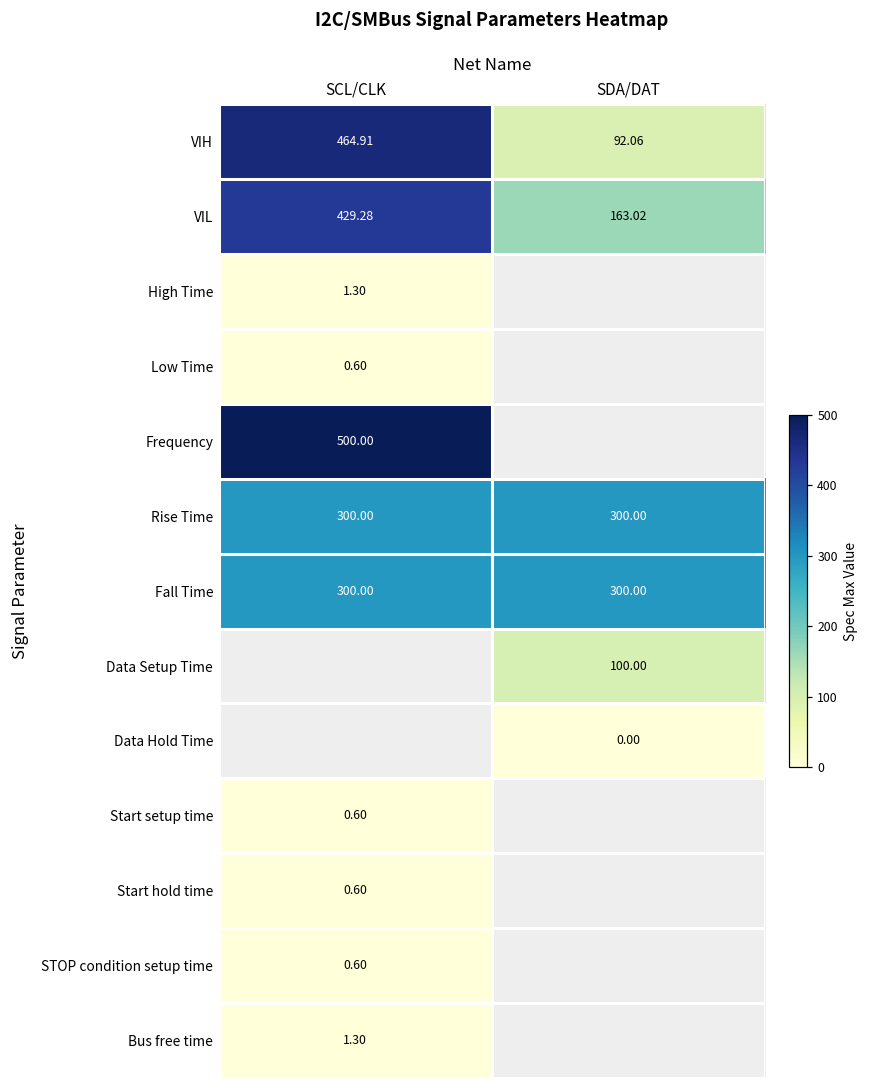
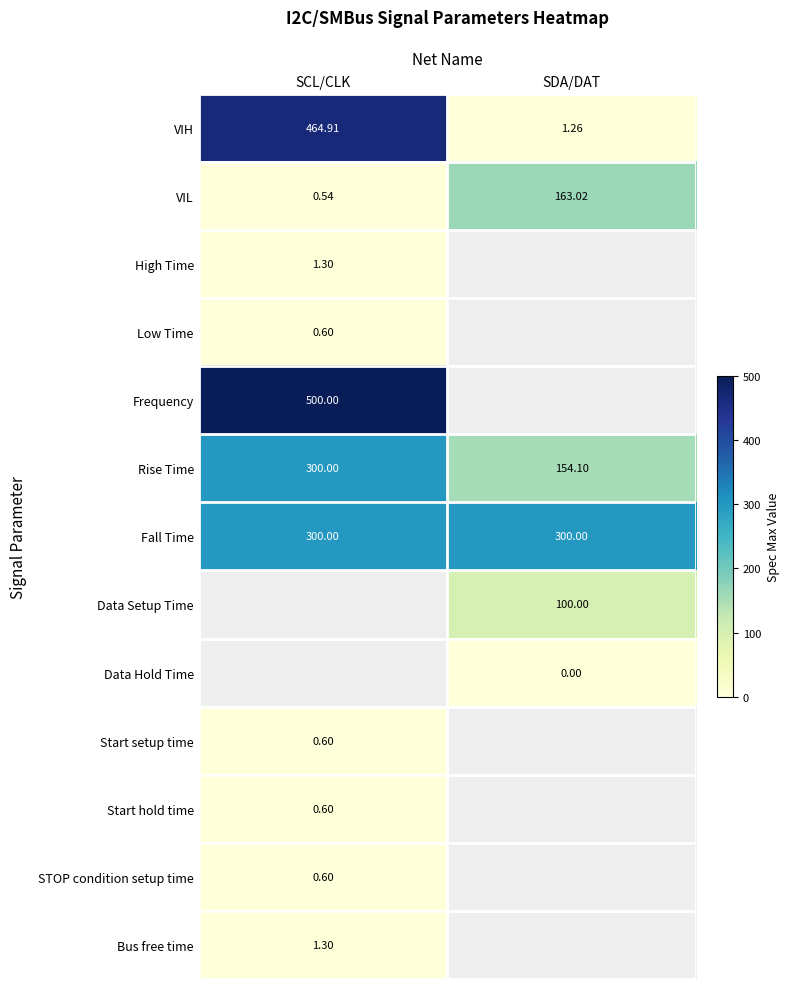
  {
    "VIH": {
      "SCL/CLK": 464.91,
-     "SDA/DAT": 92.06
+     "SDA/DAT": 1.26
    },
    "VIL": {
-     "SCL/CLK": 429.28,
+     "SCL/CLK": 0.54,
      "SDA/DAT": 163.02
    },
    "High Time": {
      "SCL/CLK": 1.30
    },
    "Low Time": {
      "SCL/CLK": 0.60
    },
    "Frequency": {
      "SCL/CLK": 500.00
    },
    "Rise Time": {
      "SCL/CLK": 300.00,
-     "SDA/DAT": 300.00
+     "SDA/DAT": 154.10
    },
    "Fall Time": {
      "SCL/CLK": 300.00,
      "SDA/DAT": 300.00
    },
    "Data Setup Time": {
      "SDA/DAT": 100.00
    },
    "Data Hold Time": {
      "SDA/DAT": 0.00
    },
    "Start setup time": {
      "SCL/CLK": 0.60
    },
    "Start hold time": {
      "SCL/CLK": 0.60
    },
    "STOP condition setup time": {
      "SCL/CLK": 0.60
    },
    "Bus free time": {
      "SCL/CLK": 1.30
    }
  }
